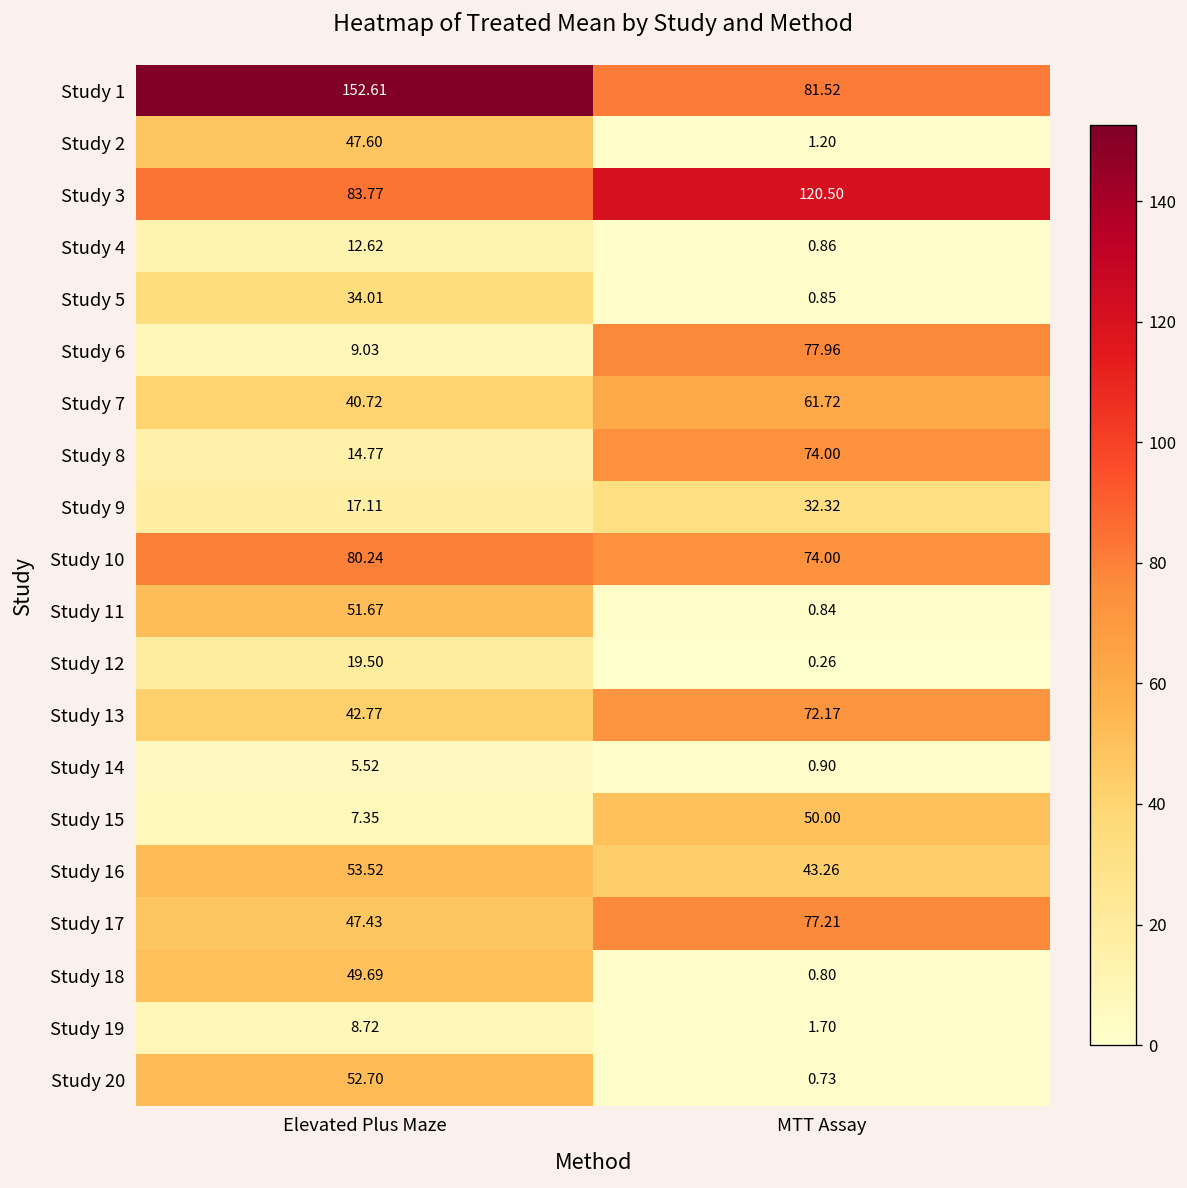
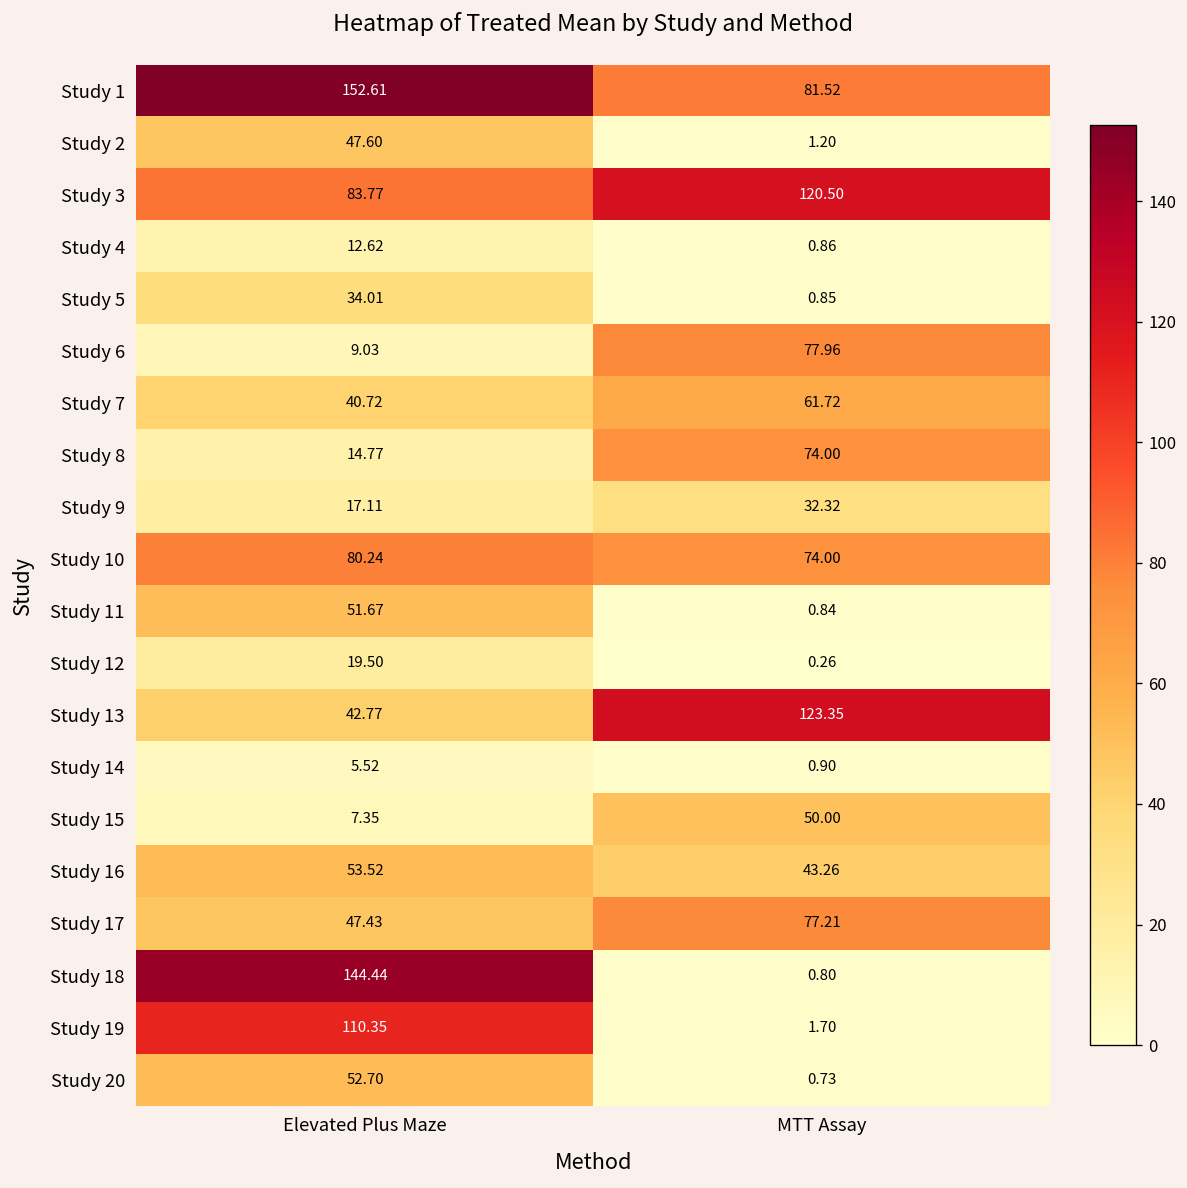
  {
    "Study 1": {
      "Elevated Plus Maze": 152.61,
      "MTT Assay": 81.52
    },
    "Study 2": {
      "Elevated Plus Maze": 47.60,
      "MTT Assay": 1.20
    },
    "Study 3": {
      "Elevated Plus Maze": 83.77,
      "MTT Assay": 120.50
    },
    "Study 4": {
      "Elevated Plus Maze": 12.62,
      "MTT Assay": 0.86
    },
    "Study 5": {
      "Elevated Plus Maze": 34.01,
      "MTT Assay": 0.85
    },
    "Study 6": {
      "Elevated Plus Maze": 9.03,
      "MTT Assay": 77.96
    },
    "Study 7": {
      "Elevated Plus Maze": 40.72,
      "MTT Assay": 61.72
    },
    "Study 8": {
      "Elevated Plus Maze": 14.77,
      "MTT Assay": 74.00
    },
    "Study 9": {
      "Elevated Plus Maze": 17.11,
      "MTT Assay": 32.32
    },
    "Study 10": {
      "Elevated Plus Maze": 80.24,
      "MTT Assay": 74.00
    },
    "Study 11": {
      "Elevated Plus Maze": 51.67,
      "MTT Assay": 0.84
    },
    "Study 12": {
      "Elevated Plus Maze": 19.50,
      "MTT Assay": 0.26
    },
    "Study 13": {
      "Elevated Plus Maze": 42.77,
-     "MTT Assay": 72.17
+     "MTT Assay": 123.35
    },
    "Study 14": {
      "Elevated Plus Maze": 5.52,
      "MTT Assay": 0.90
    },
    "Study 15": {
      "Elevated Plus Maze": 7.35,
      "MTT Assay": 50.00
    },
    "Study 16": {
      "Elevated Plus Maze": 53.52,
      "MTT Assay": 43.26
    },
    "Study 17": {
      "Elevated Plus Maze": 47.43,
      "MTT Assay": 77.21
    },
    "Study 18": {
-     "Elevated Plus Maze": 49.69,
+     "Elevated Plus Maze": 144.44,
      "MTT Assay": 0.80
    },
    "Study 19": {
-     "Elevated Plus Maze": 8.72,
+     "Elevated Plus Maze": 110.35,
      "MTT Assay": 1.70
    },
    "Study 20": {
      "Elevated Plus Maze": 52.70,
      "MTT Assay": 0.73
    }
  }
